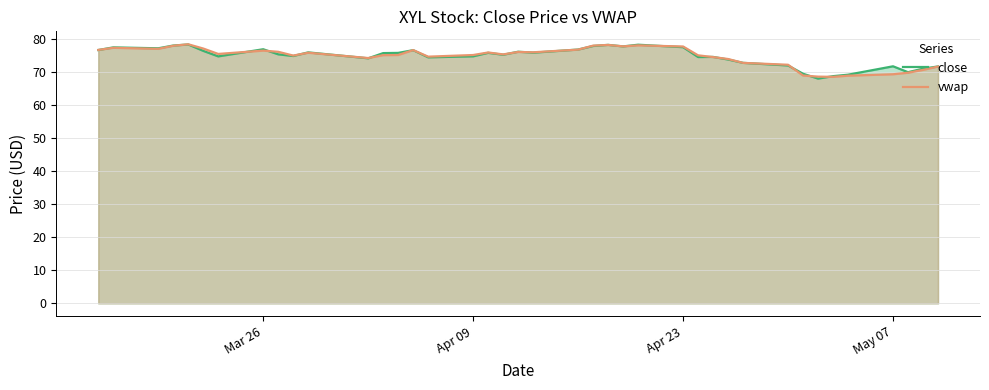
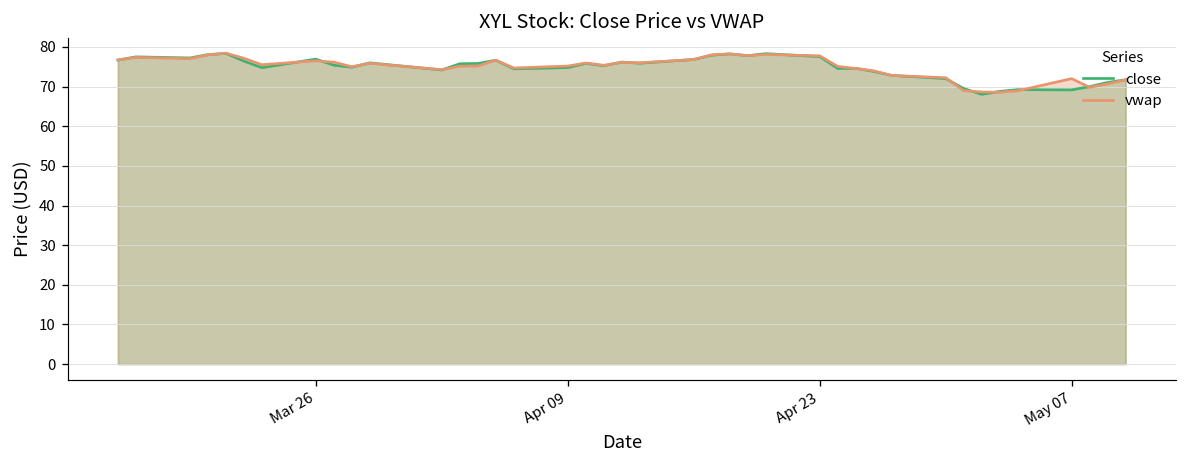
  {
    "close": {
-     "May 07": 72
+     "May 07": 69
    },
    "vwap": {
-     "May 07": 69
+     "May 07": 72
    }
  }
